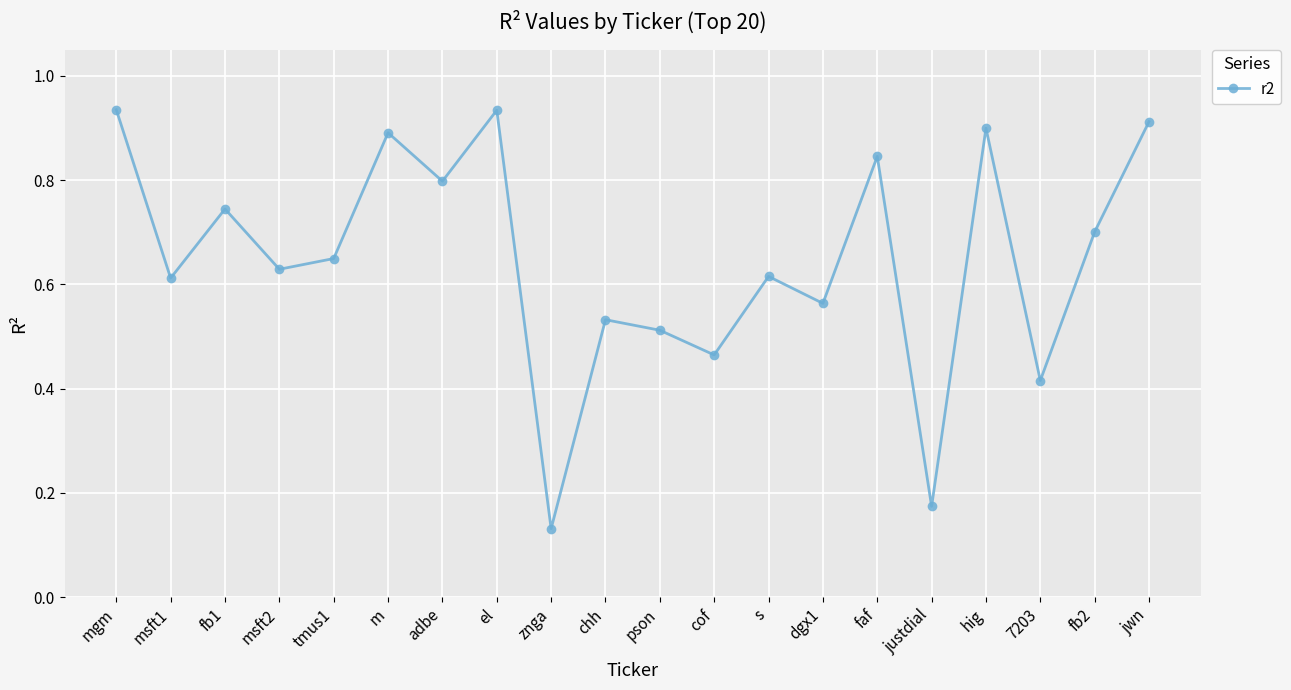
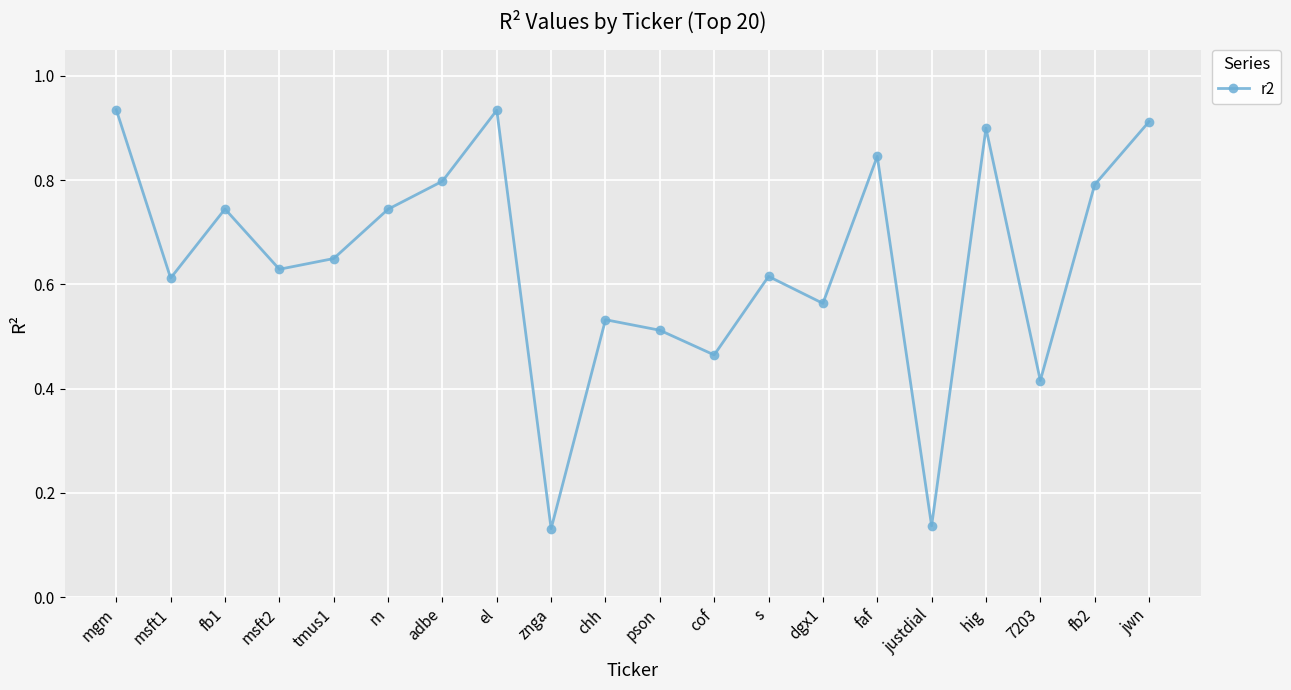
  {
    "mgm": 0.94,
    "msft1": 0.61,
    "fb1": 0.74,
    "msft2": 0.63,
    "tmus1": 0.65,
-   "m": 0.89,
+   "m": 0.74,
    "adbe": 0.80,
    "el": 0.93,
    "znga": 0.13,
    "chh": 0.53,
    "pson": 0.51,
    "cof": 0.46,
    "s": 0.62,
    "dgx1": 0.56,
    "faf": 0.85,
-   "justdial": 0.17,
+   "justdial": 0.14,
    "hig": 0.90,
    "7203": 0.42,
-   "fb2": 0.70,
+   "fb2": 0.79,
    "jwn": 0.91
  }
